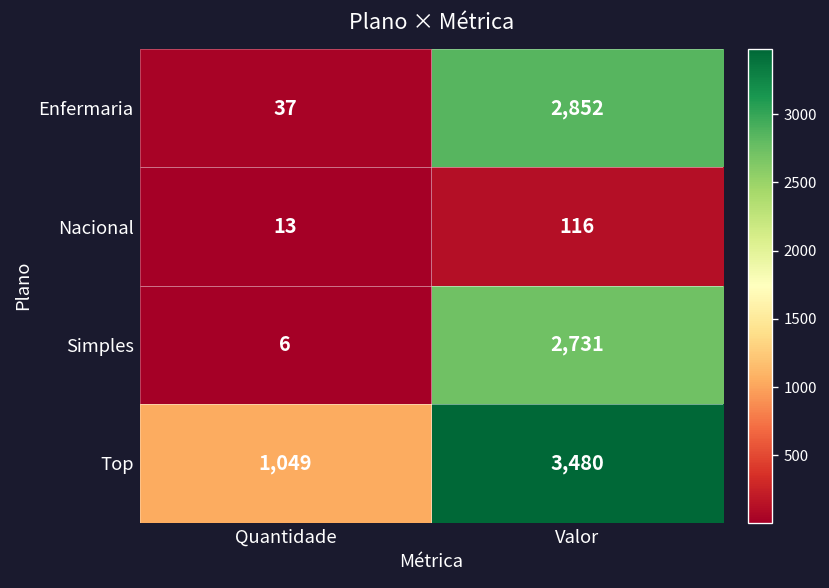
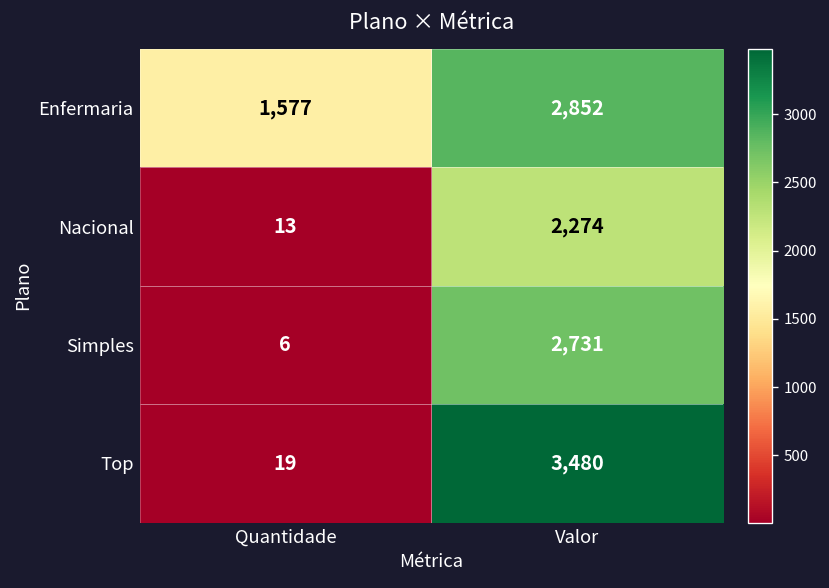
  {
    "Enfermaria": {
-     "Quantidade": "37",
+     "Quantidade": "1,577",
      "Valor": "2,852"
    },
    "Nacional": {
      "Quantidade": "13",
-     "Valor": "116"
+     "Valor": "2,274"
    },
    "Simples": {
      "Quantidade": "6",
      "Valor": "2,731"
    },
    "Top": {
-     "Quantidade": "1,049",
+     "Quantidade": "19",
      "Valor": "3,480"
    }
  }
